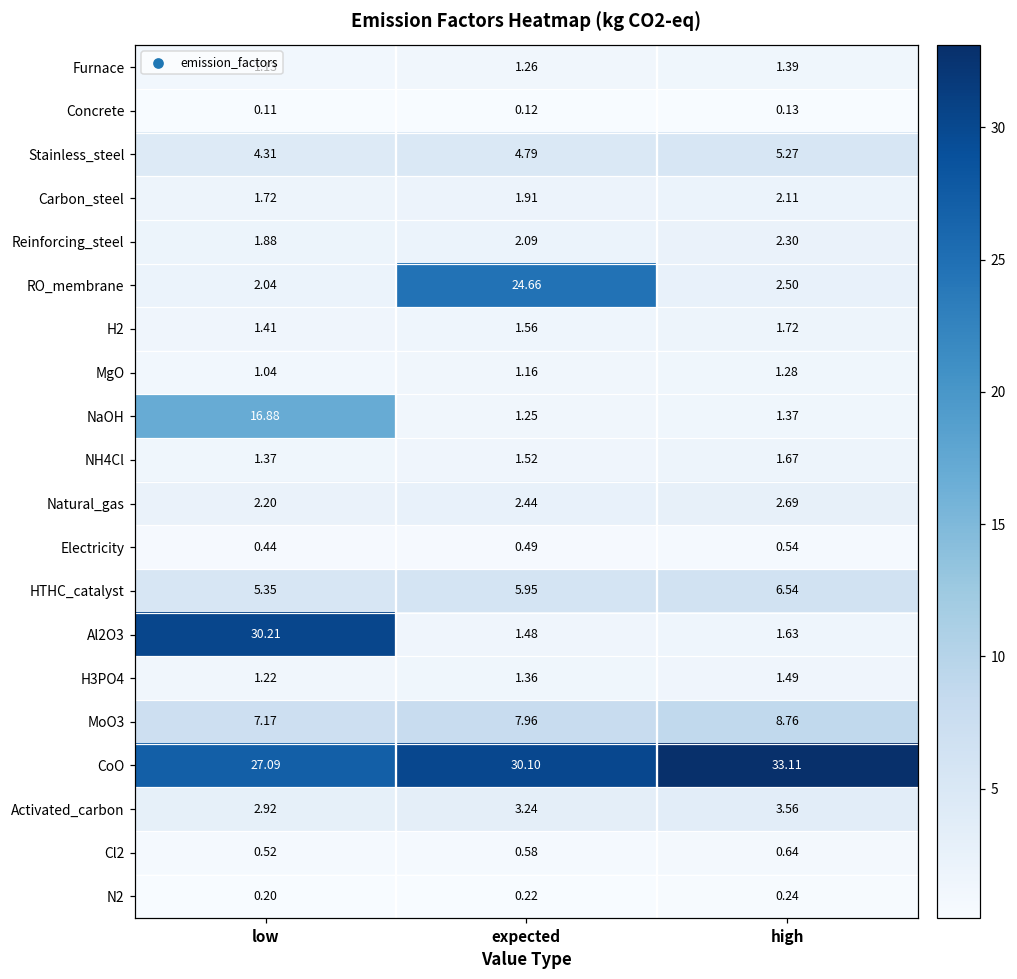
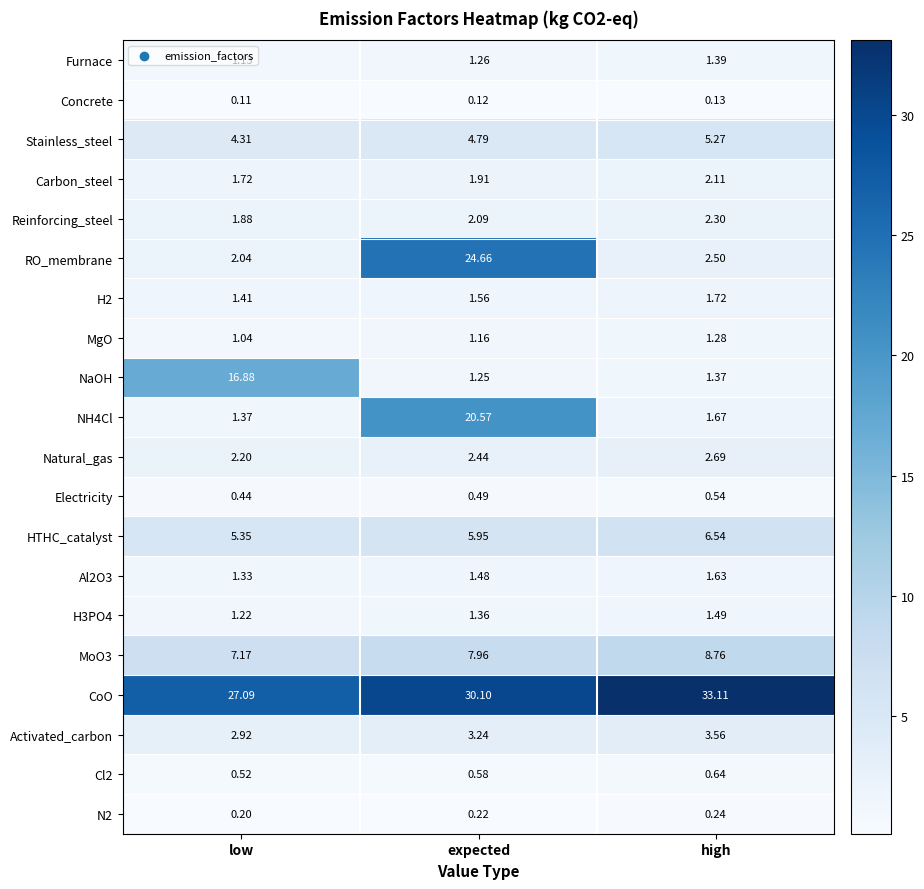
  {
    "Furnace": {
      "expected": 1.26,
      "high": 1.39
    },
    "Concrete": {
      "low": 0.11,
      "expected": 0.12,
      "high": 0.13
    },
    "Stainless_steel": {
      "low": 4.31,
      "expected": 4.79,
      "high": 5.27
    },
    "Carbon_steel": {
      "low": 1.72,
      "expected": 1.91,
      "high": 2.11
    },
    "Reinforcing_steel": {
      "low": 1.88,
      "expected": 2.09,
      "high": 2.30
    },
    "RO_membrane": {
      "low": 2.04,
      "expected": 24.66,
      "high": 2.50
    },
    "H2": {
      "low": 1.41,
      "expected": 1.56,
      "high": 1.72
    },
    "MgO": {
      "low": 1.04,
      "expected": 1.16,
      "high": 1.28
    },
    "NaOH": {
      "low": 16.88,
      "expected": 1.25,
      "high": 1.37
    },
    "NH4Cl": {
      "low": 1.37,
-     "expected": 1.52,
+     "expected": 20.57,
      "high": 1.67
    },
    "Natural_gas": {
      "low": 2.20,
      "expected": 2.44,
      "high": 2.69
    },
    "Electricity": {
      "low": 0.44,
      "expected": 0.49,
      "high": 0.54
    },
    "HTHC_catalyst": {
      "low": 5.35,
      "expected": 5.95,
      "high": 6.54
    },
    "Al2O3": {
-     "low": 30.21,
+     "low": 1.33,
      "expected": 1.48,
      "high": 1.63
    },
    "H3PO4": {
      "low": 1.22,
      "expected": 1.36,
      "high": 1.49
    },
    "MoO3": {
      "low": 7.17,
      "expected": 7.96,
      "high": 8.76
    },
    "CoO": {
      "low": 27.09,
      "expected": 30.10,
      "high": 33.11
    },
    "Activated_carbon": {
      "low": 2.92,
      "expected": 3.24,
      "high": 3.56
    },
    "Cl2": {
      "low": 0.52,
      "expected": 0.58,
      "high": 0.64
    },
    "N2": {
      "low": 0.20,
      "expected": 0.22,
      "high": 0.24
    }
  }
